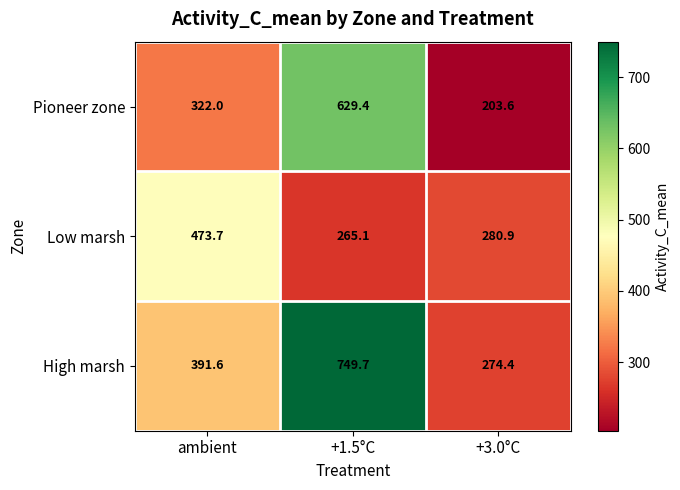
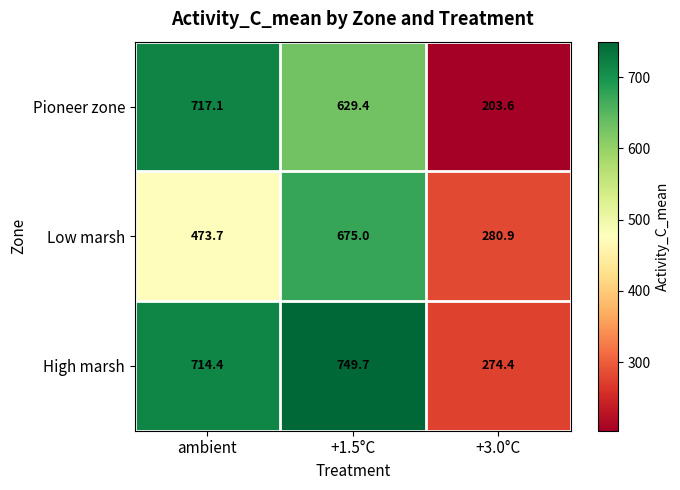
  {
    "Pioneer zone": {
-     "ambient": 322.0,
+     "ambient": 717.1,
      "+1.5°C": 629.4,
      "+3.0°C": 203.6
    },
    "Low marsh": {
      "ambient": 473.7,
-     "+1.5°C": 265.1,
+     "+1.5°C": 675.0,
      "+3.0°C": 280.9
    },
    "High marsh": {
-     "ambient": 391.6,
+     "ambient": 714.4,
      "+1.5°C": 749.7,
      "+3.0°C": 274.4
    }
  }
